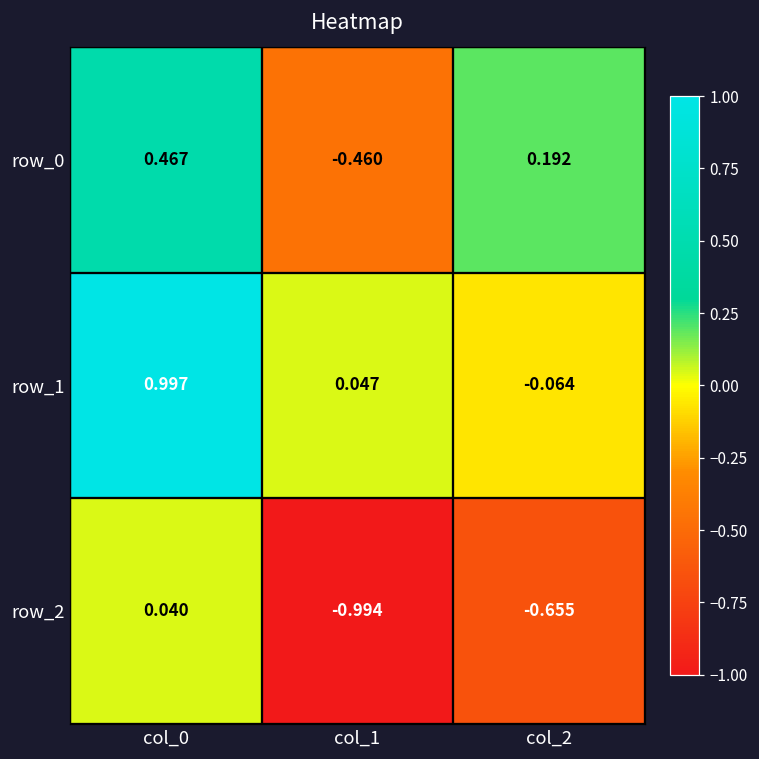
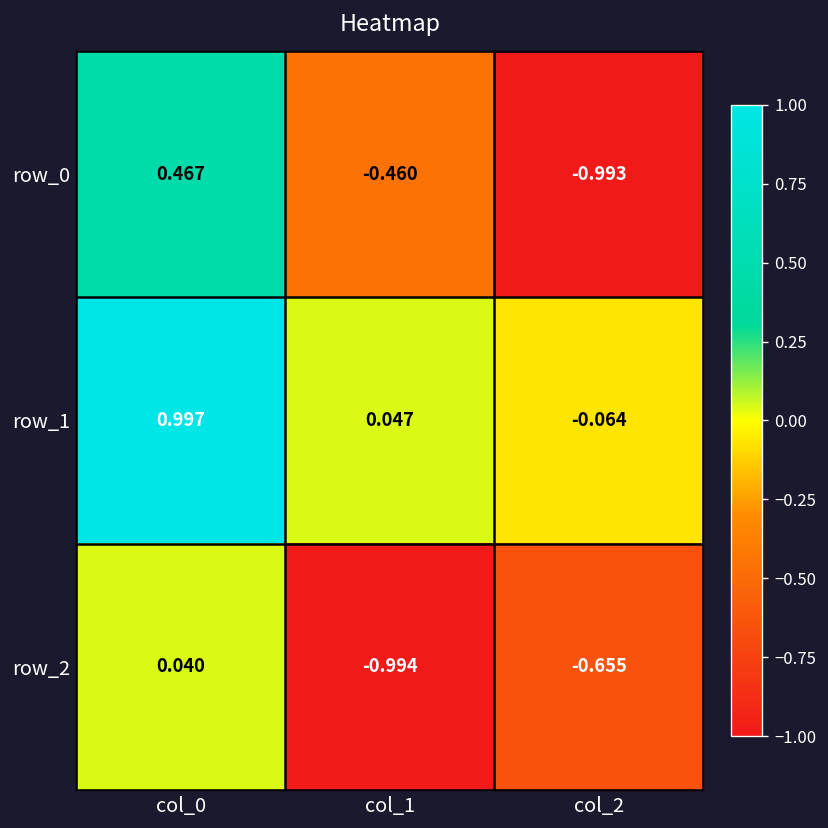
  {
    "row_0": {
      "col_0": 0.467,
      "col_1": -0.460,
-     "col_2": 0.192
+     "col_2": -0.993
    },
    "row_1": {
      "col_0": 0.997,
      "col_1": 0.047,
      "col_2": -0.064
    },
    "row_2": {
      "col_0": 0.040,
      "col_1": -0.994,
      "col_2": -0.655
    }
  }
